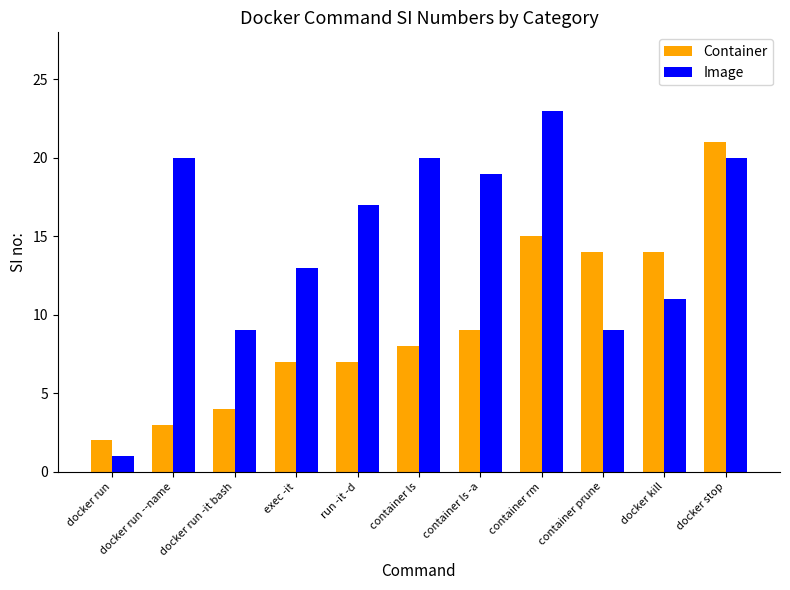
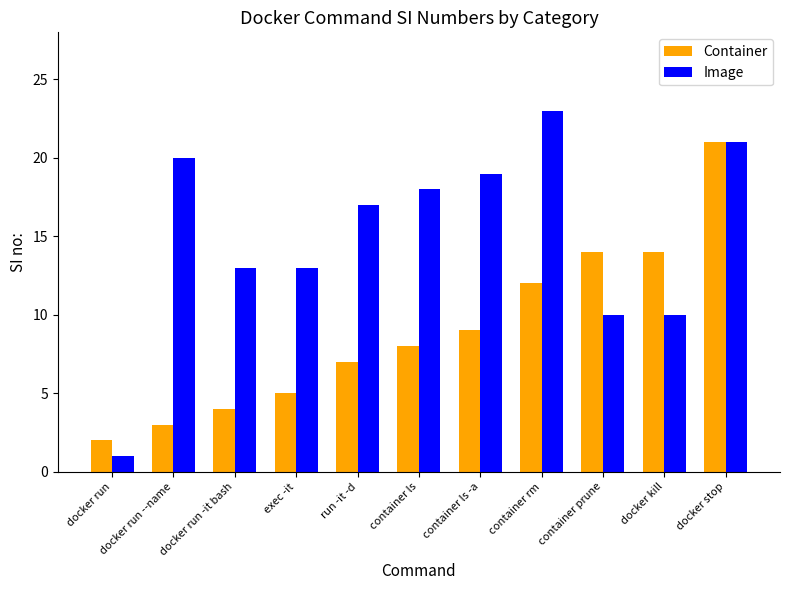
  {
    "Container": {
      "docker run": 2,
      "docker run --name": 3,
      "docker run -it bash": 4,
-     "exec -it": 7,
+     "exec -it": 5,
      "run -it -d": 7,
      "container ls": 8,
      "container ls -a": 9,
-     "container rm": 15,
+     "container rm": 12,
      "container prune": 14,
      "docker kill": 14,
      "docker stop": 21
    },
    "Image": {
      "docker run": 1,
      "docker run --name": 20,
-     "docker run -it bash": 9,
+     "docker run -it bash": 13,
      "exec -it": 13,
      "run -it -d": 17,
-     "container ls": 20,
+     "container ls": 18,
      "container ls -a": 19,
      "container rm": 23,
-     "container prune": 9,
-     "docker kill": 11,
-     "docker stop": 20
+     "container prune": 10,
+     "docker kill": 10,
+     "docker stop": 21
    }
  }
